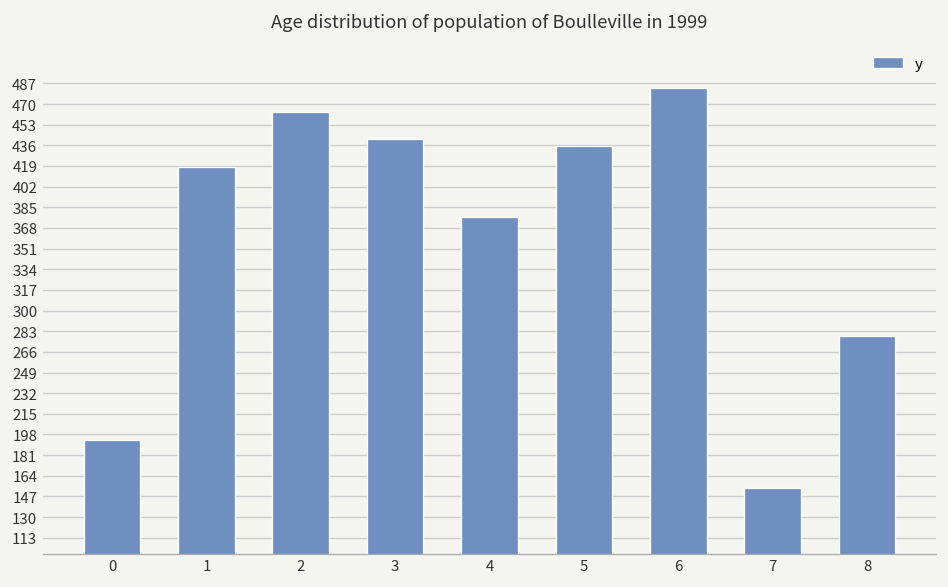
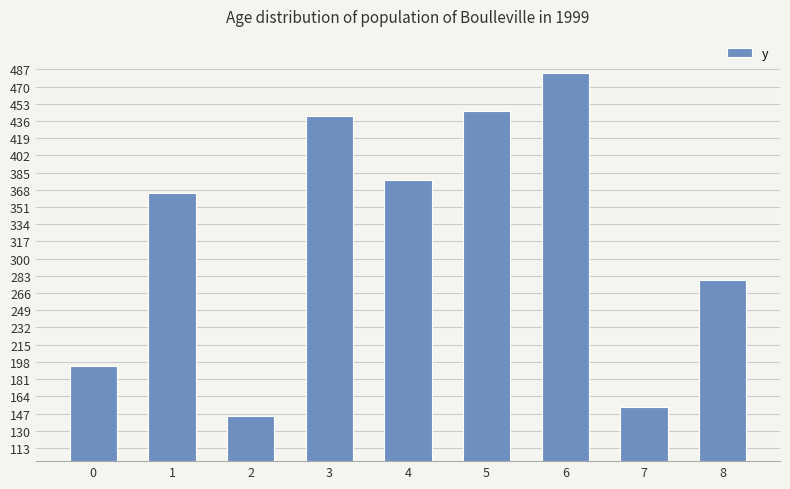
  {
    "0": 194,
-   "1": 418,
-   "2": 463,
+   "1": 365,
+   "2": 145,
    "3": 441,
    "4": 377,
-   "5": 435,
+   "5": 446,
    "6": 483,
    "7": 154,
    "8": 279
  }
